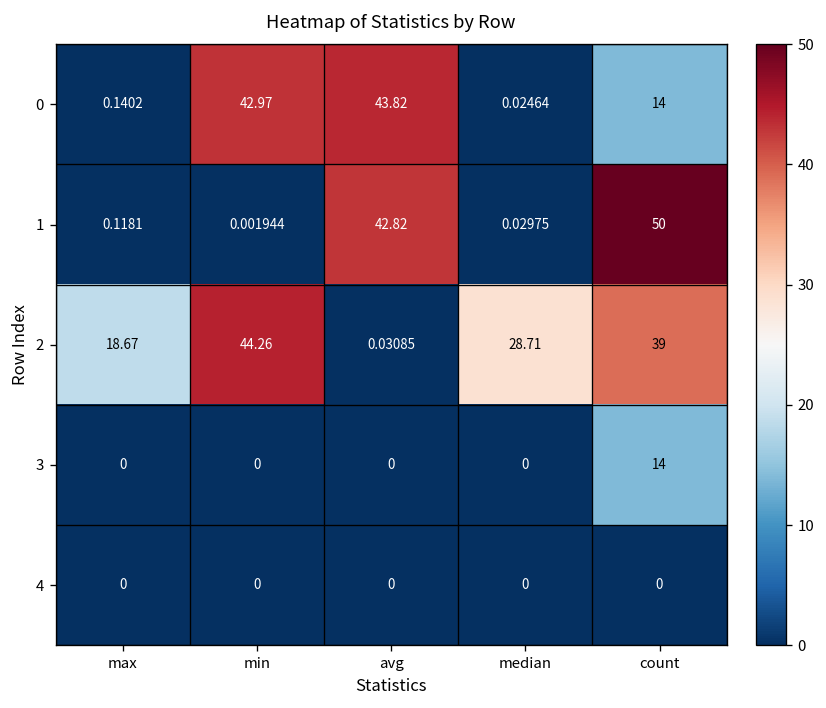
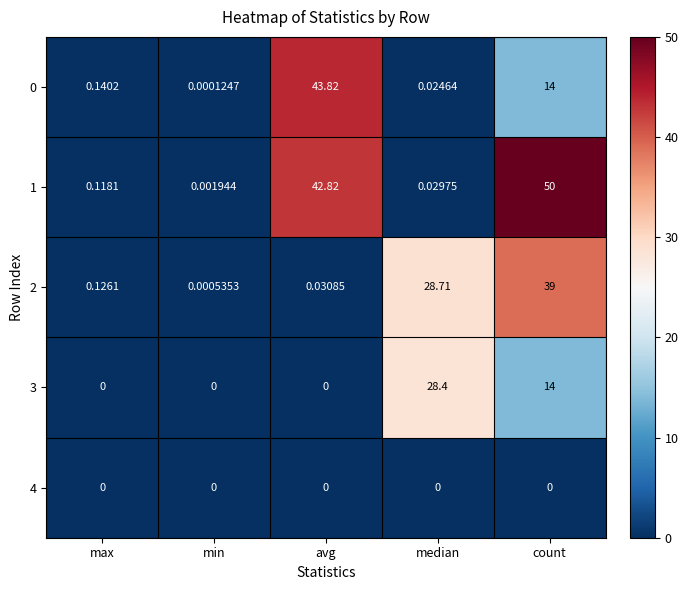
  {
    "0": {
      "max": 0.1402,
-     "min": 42.97,
+     "min": 0.0001247,
      "avg": 43.82,
      "median": 0.02464,
      "count": 14
    },
    "1": {
      "max": 0.1181,
      "min": 0.001944,
      "avg": 42.82,
      "median": 0.02975,
      "count": 50
    },
    "2": {
-     "max": 18.67,
-     "min": 44.26,
+     "max": 0.1261,
+     "min": 0.0005353,
      "avg": 0.03085,
      "median": 28.71,
      "count": 39
    },
    "3": {
      "max": 0,
      "min": 0,
      "avg": 0,
-     "median": 0,
+     "median": 28.4,
      "count": 14
    },
    "4": {
      "max": 0,
      "min": 0,
      "avg": 0,
      "median": 0,
      "count": 0
    }
  }
